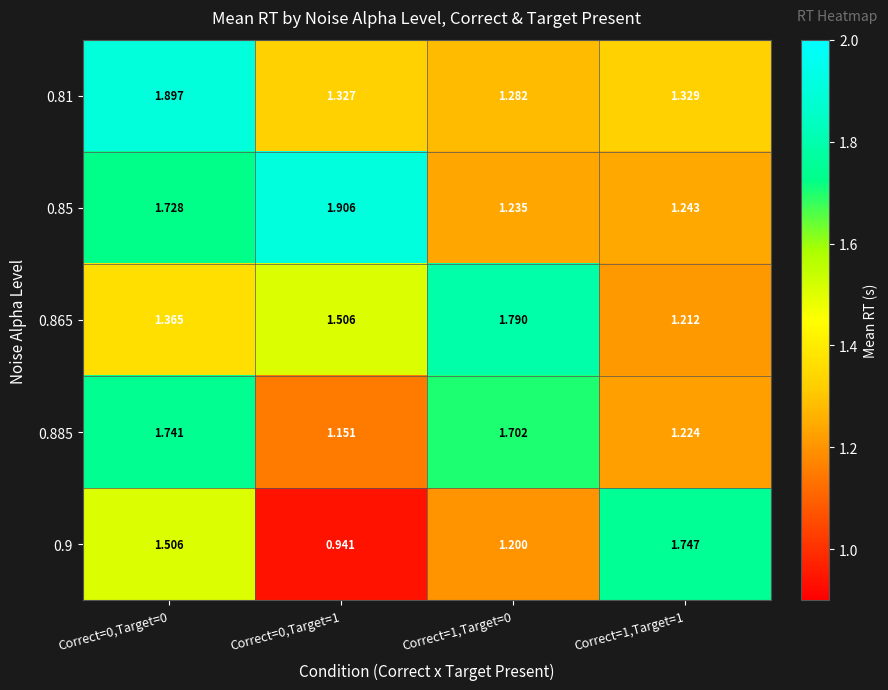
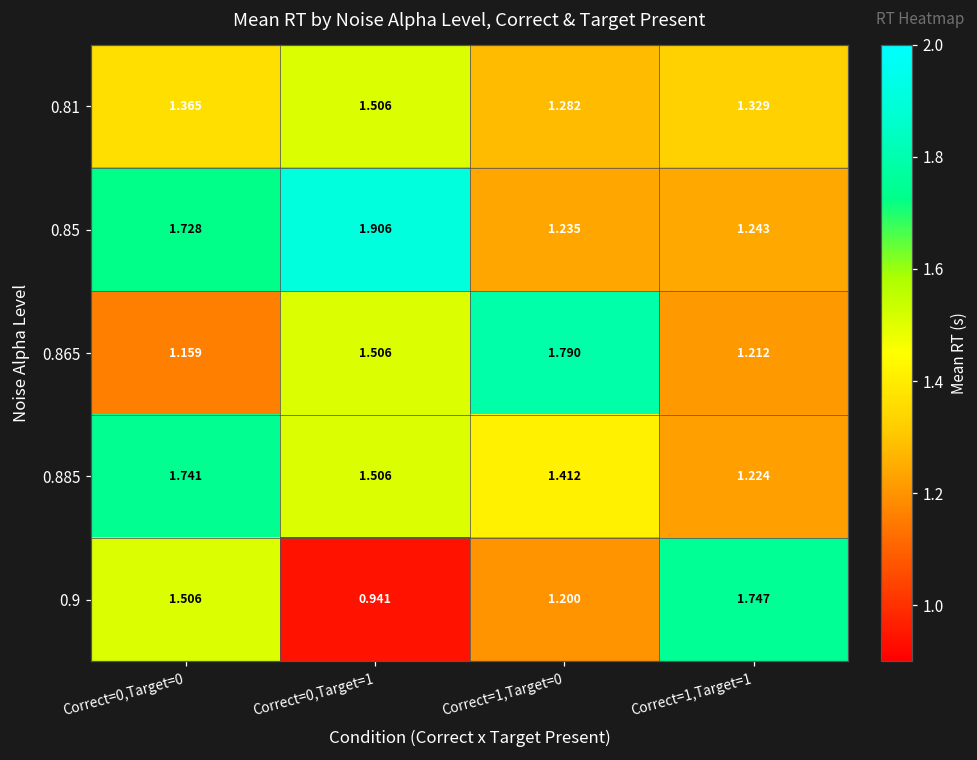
  {
    "0.81": {
-     "Correct=0,Target=0": 1.897,
-     "Correct=0,Target=1": 1.327,
+     "Correct=0,Target=0": 1.365,
+     "Correct=0,Target=1": 1.506,
      "Correct=1,Target=0": 1.282,
      "Correct=1,Target=1": 1.329
    },
    "0.85": {
      "Correct=0,Target=0": 1.728,
      "Correct=0,Target=1": 1.906,
      "Correct=1,Target=0": 1.235,
      "Correct=1,Target=1": 1.243
    },
    "0.865": {
-     "Correct=0,Target=0": 1.365,
+     "Correct=0,Target=0": 1.159,
      "Correct=0,Target=1": 1.506,
      "Correct=1,Target=0": 1.790,
      "Correct=1,Target=1": 1.212
    },
    "0.885": {
      "Correct=0,Target=0": 1.741,
-     "Correct=0,Target=1": 1.151,
-     "Correct=1,Target=0": 1.702,
+     "Correct=0,Target=1": 1.506,
+     "Correct=1,Target=0": 1.412,
      "Correct=1,Target=1": 1.224
    },
    "0.9": {
      "Correct=0,Target=0": 1.506,
      "Correct=0,Target=1": 0.941,
      "Correct=1,Target=0": 1.200,
      "Correct=1,Target=1": 1.747
    }
  }
